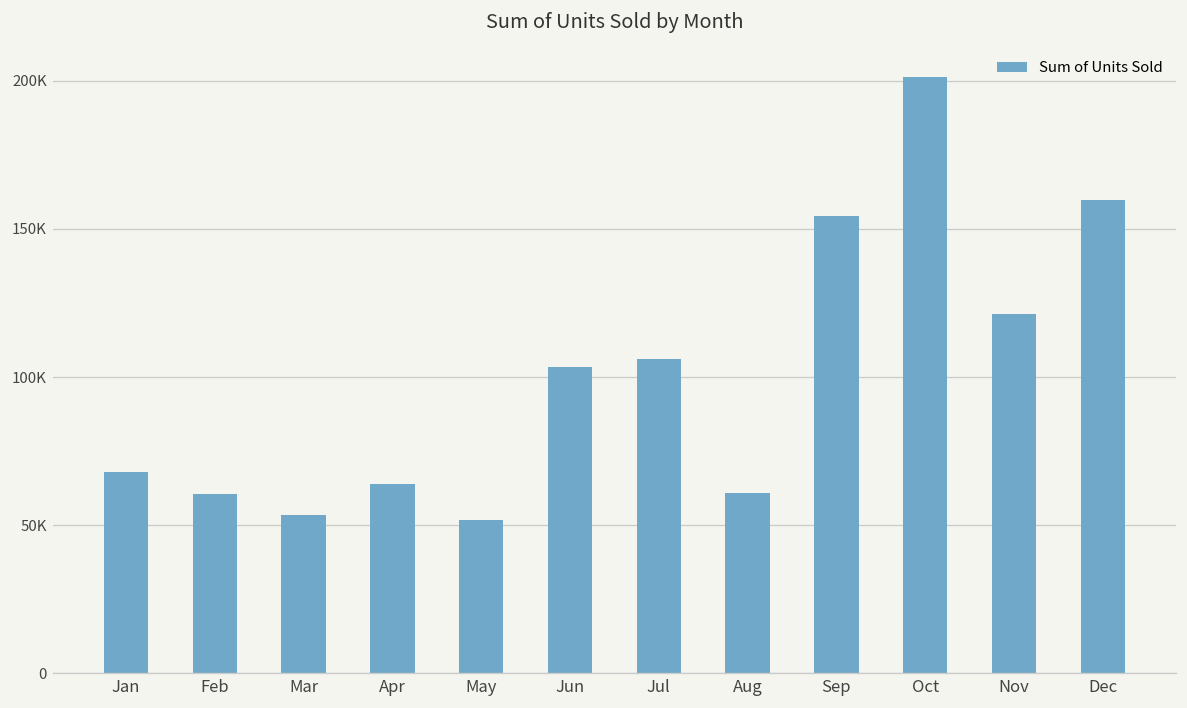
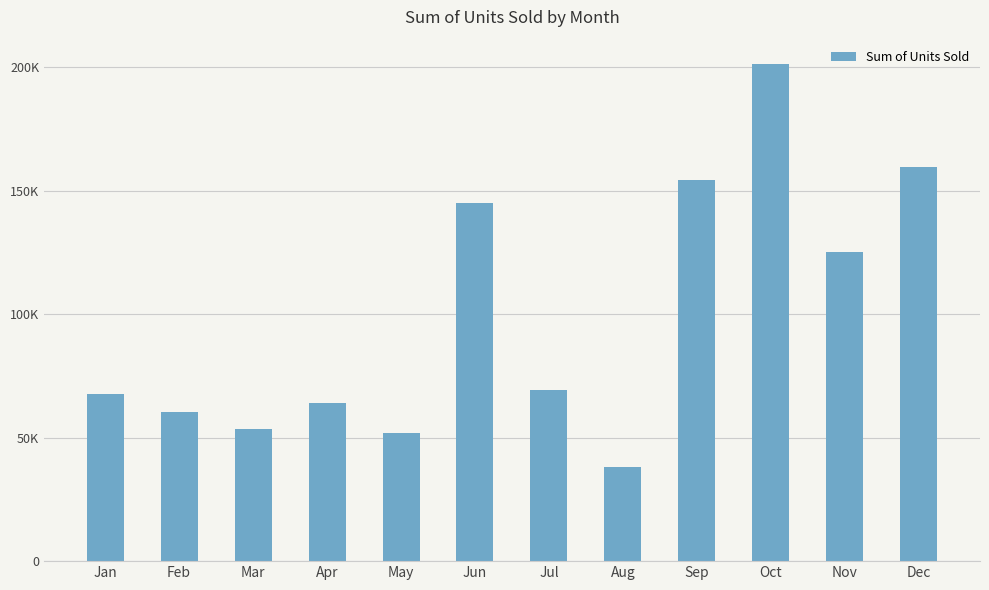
  {
    "Jan": 68000,
    "Feb": 60000,
    "Mar": 53000,
    "Apr": 64000,
    "May": 52000,
-   "Jun": 103000,
-   "Jul": 106000,
-   "Aug": 61000,
+   "Jun": 145000,
+   "Jul": 69000,
+   "Aug": 38000,
    "Sep": 154000,
    "Oct": 201000,
-   "Nov": 121000,
+   "Nov": 125000,
    "Dec": 160000
  }
